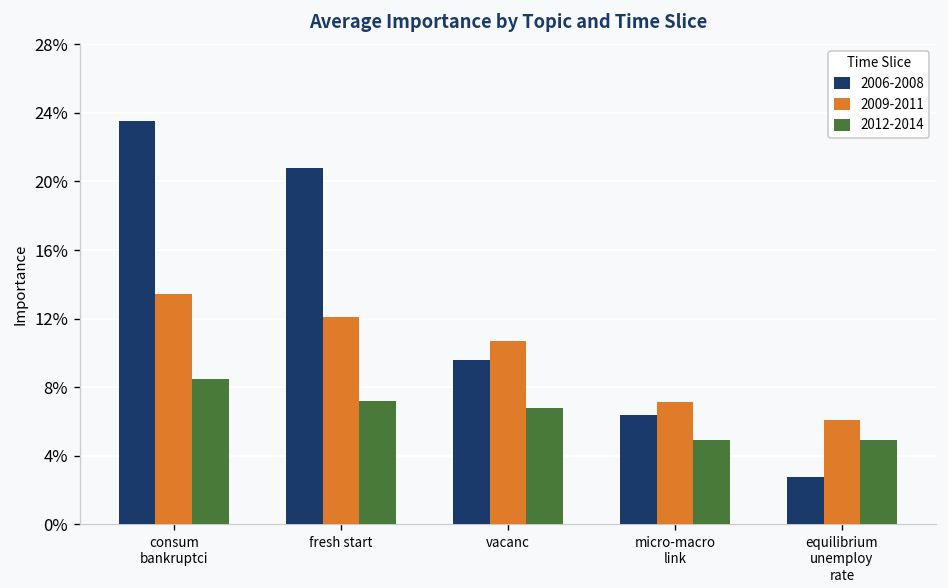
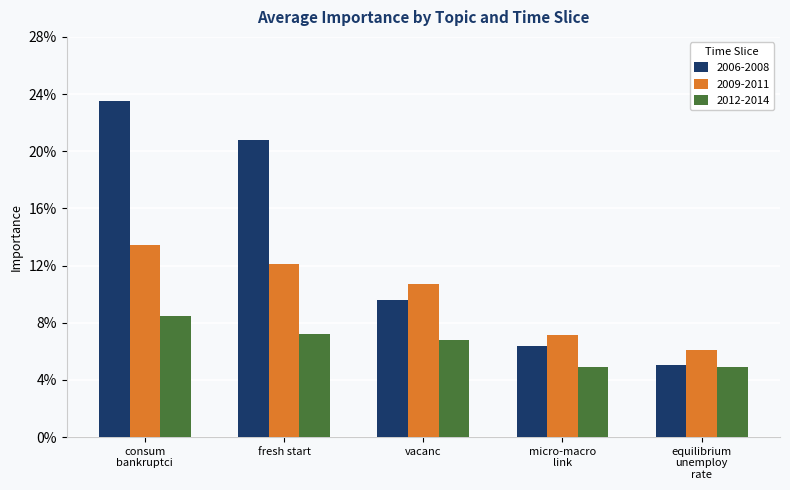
  {
    "2006-2008": {
      "consum bankruptci": "23.5%",
      "fresh start": "20.8%",
      "vacanc": "9.6%",
      "micro-macro link": "6.4%",
-     "equilibrium unemploy rate": "2.8%"
+     "equilibrium unemploy rate": "5.1%"
    },
    "2009-2011": {
      "consum bankruptci": "13.4%",
      "fresh start": "12.1%",
      "vacanc": "10.7%",
      "micro-macro link": "7.2%",
      "equilibrium unemploy rate": "6.1%"
    },
    "2012-2014": {
      "consum bankruptci": "8.5%",
      "fresh start": "7.2%",
      "vacanc": "6.8%",
      "micro-macro link": "4.9%",
      "equilibrium unemploy rate": "4.9%"
    }
  }
